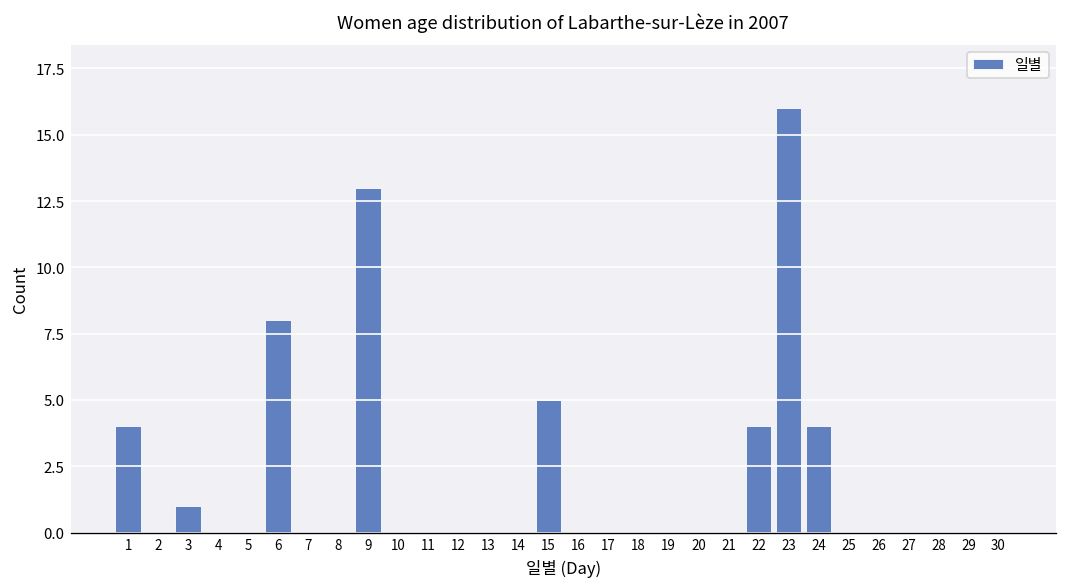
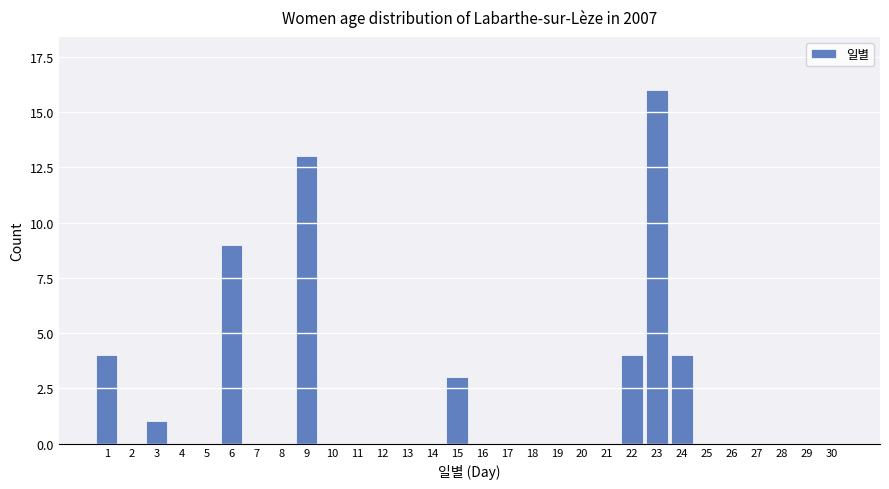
  {
    "1": 4,
    "2": 0,
    "3": 1,
    "4": 0,
    "5": 0,
-   "6": 8,
+   "6": 9,
    "7": 0,
    "8": 0,
    "9": 13,
    "10": 0,
    "11": 0,
    "12": 0,
    "13": 0,
    "14": 0,
-   "15": 5,
+   "15": 3,
    "16": 0,
    "17": 0,
    "18": 0,
    "19": 0,
    "20": 0,
    "21": 0,
    "22": 4,
    "23": 16,
    "24": 4,
    "25": 0,
    "26": 0,
    "27": 0,
    "28": 0,
    "29": 0,
    "30": 0
  }
